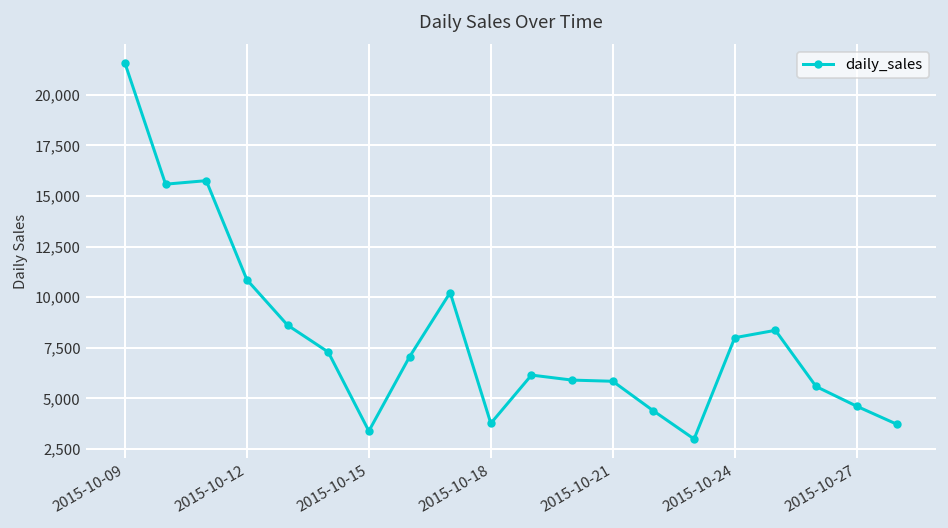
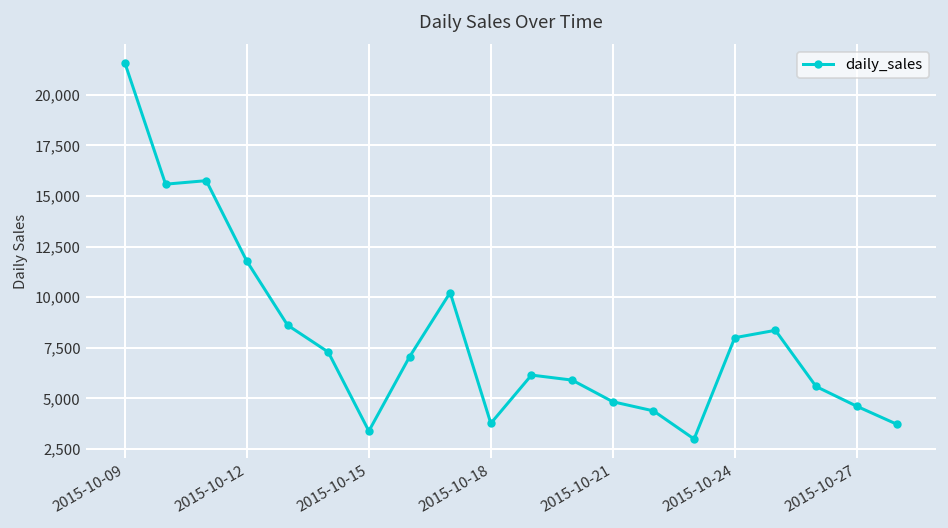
  {
    "2015-10-09": "21,600",
-   "2015-10-12": "10,900",
+   "2015-10-12": "11,800",
    "2015-10-15": "3,400",
    "2015-10-18": "3,800",
-   "2015-10-21": "5,800",
+   "2015-10-21": "4,800",
    "2015-10-24": "8,000",
    "2015-10-27": "4,600"
  }
